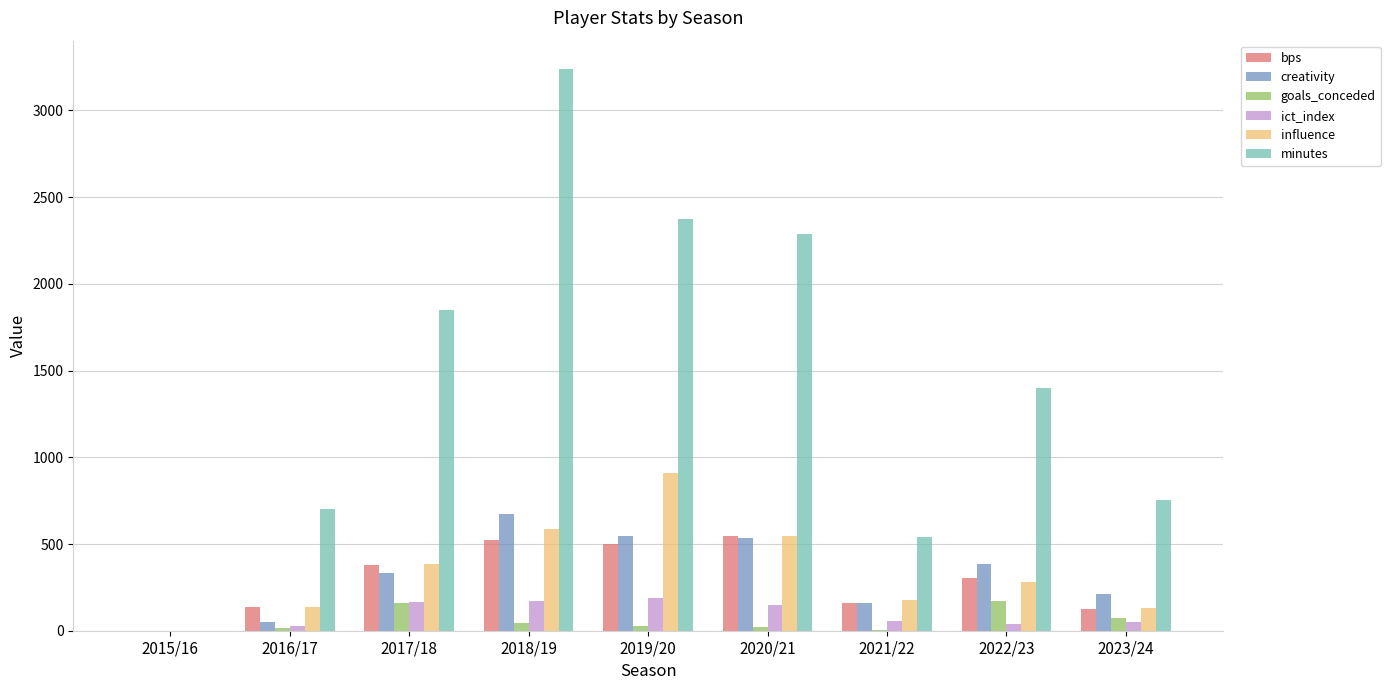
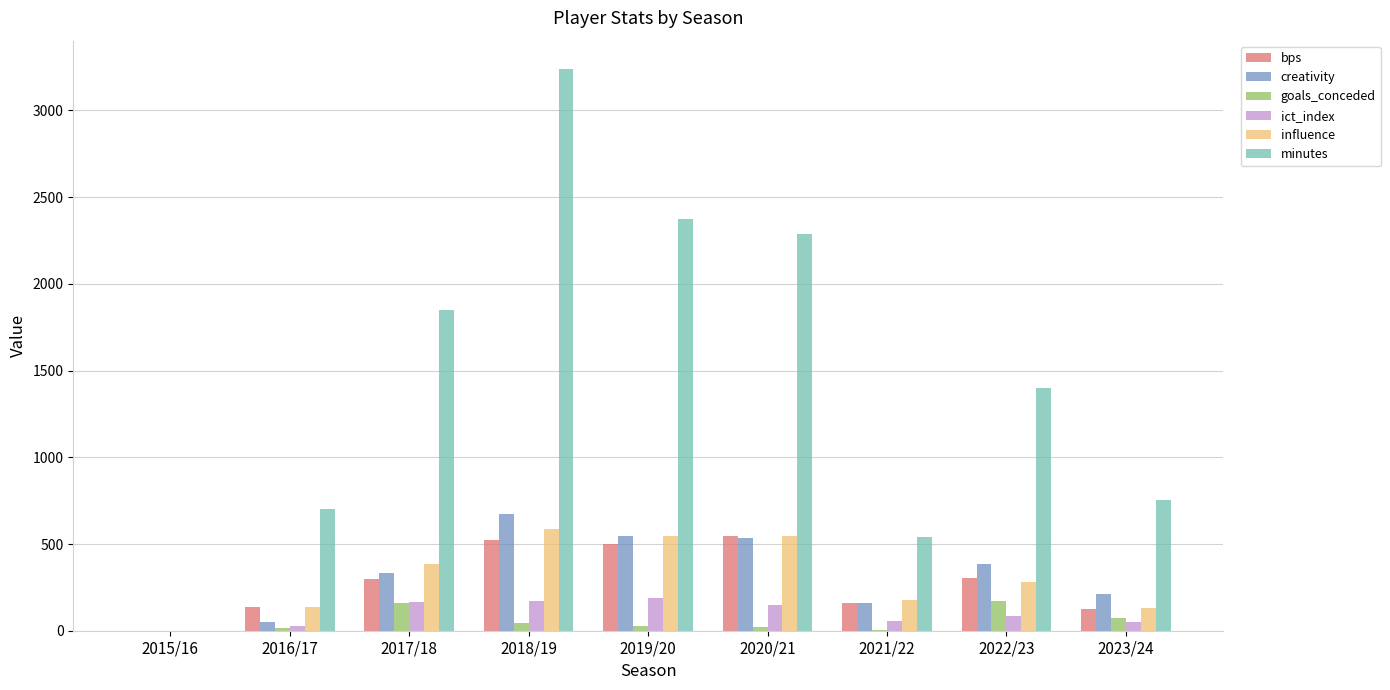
  {
    "bps": {
      "2015/16": 0,
      "2016/17": 140,
-     "2017/18": 380,
+     "2017/18": 300,
      "2018/19": 520,
      "2019/20": 500,
      "2020/21": 550,
      "2021/22": 160,
      "2022/23": 300,
      "2023/24": 120
    },
    "goals_conceded": {
      "2015/16": 0,
      "2016/17": 20,
      "2017/18": 160,
      "2018/19": 40,
      "2019/20": 30,
      "2020/21": 20,
      "2022/23": 170,
      "2023/24": 70
    },
    "ict_index": {
      "2015/16": 0,
      "2016/17": 30,
      "2017/18": 170,
      "2018/19": 170,
      "2019/20": 190,
      "2020/21": 150,
      "2021/22": 50,
-     "2022/23": 40,
+     "2022/23": 80,
      "2023/24": 50
    },
    "influence": {
      "2015/16": 0,
      "2016/17": 140,
      "2017/18": 380,
      "2018/19": 590,
-     "2019/20": 910,
+     "2019/20": 550,
      "2020/21": 550,
      "2021/22": 180,
      "2022/23": 280,
      "2023/24": 130
    }
  }
